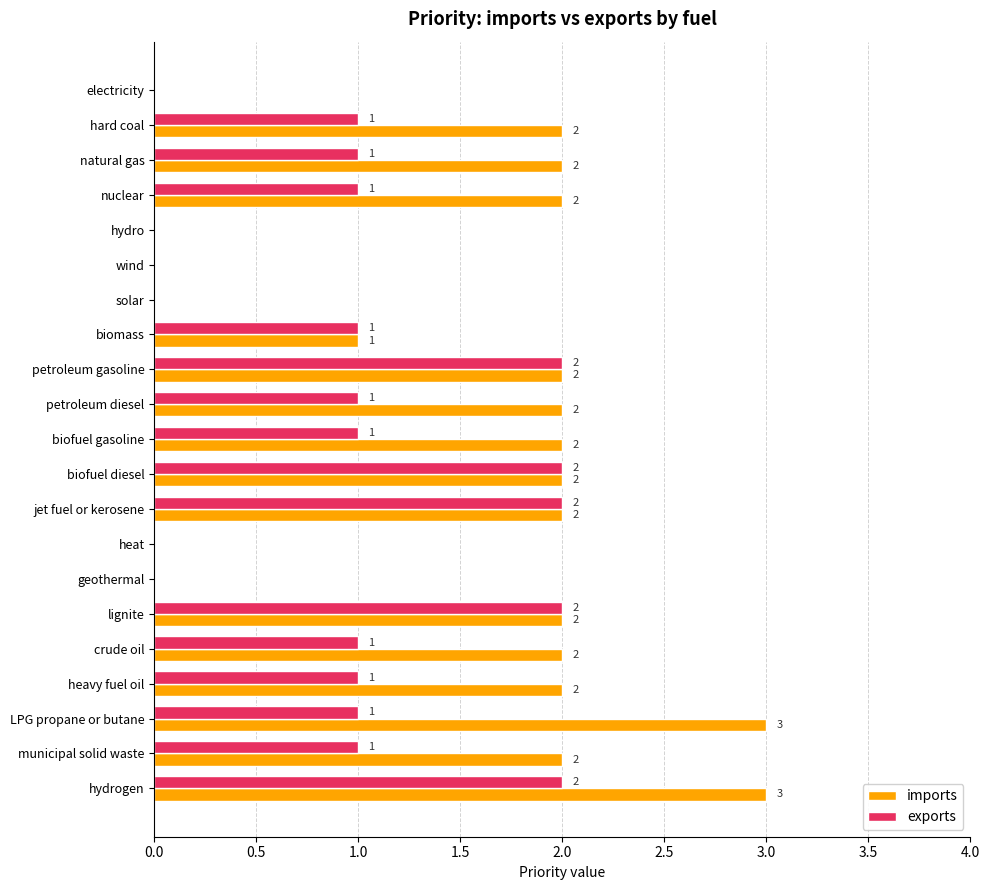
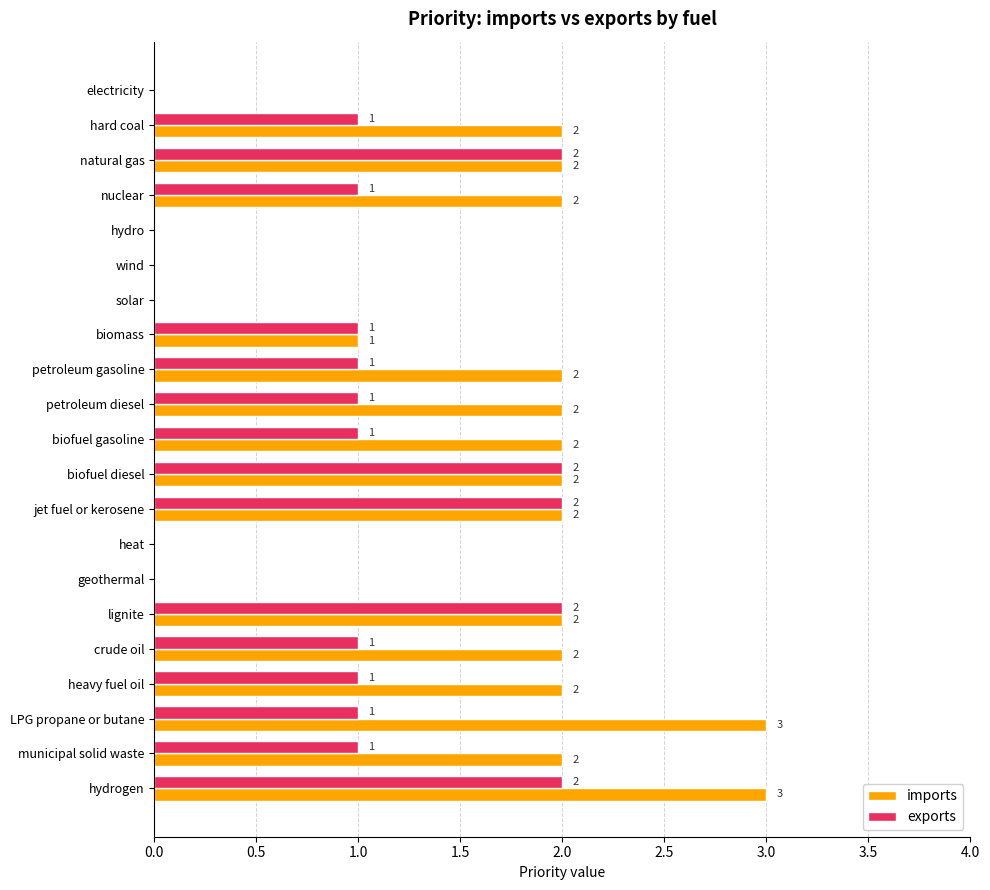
  {
    "imports": {
      "hard coal": 2,
      "natural gas": 2,
      "nuclear": 2,
      "biomass": 1,
      "petroleum gasoline": 2,
      "petroleum diesel": 2,
      "biofuel gasoline": 2,
      "biofuel diesel": 2,
      "jet fuel or kerosene": 2,
      "lignite": 2,
      "crude oil": 2,
      "heavy fuel oil": 2,
      "LPG propane or butane": 3,
      "municipal solid waste": 2,
      "hydrogen": 3
    },
    "exports": {
      "hard coal": 1,
-     "natural gas": 1,
+     "natural gas": 2,
      "nuclear": 1,
      "biomass": 1,
-     "petroleum gasoline": 2,
+     "petroleum gasoline": 1,
      "petroleum diesel": 1,
      "biofuel gasoline": 1,
      "biofuel diesel": 2,
      "jet fuel or kerosene": 2,
      "lignite": 2,
      "crude oil": 1,
      "heavy fuel oil": 1,
      "LPG propane or butane": 1,
      "municipal solid waste": 1,
      "hydrogen": 2
    }
  }
